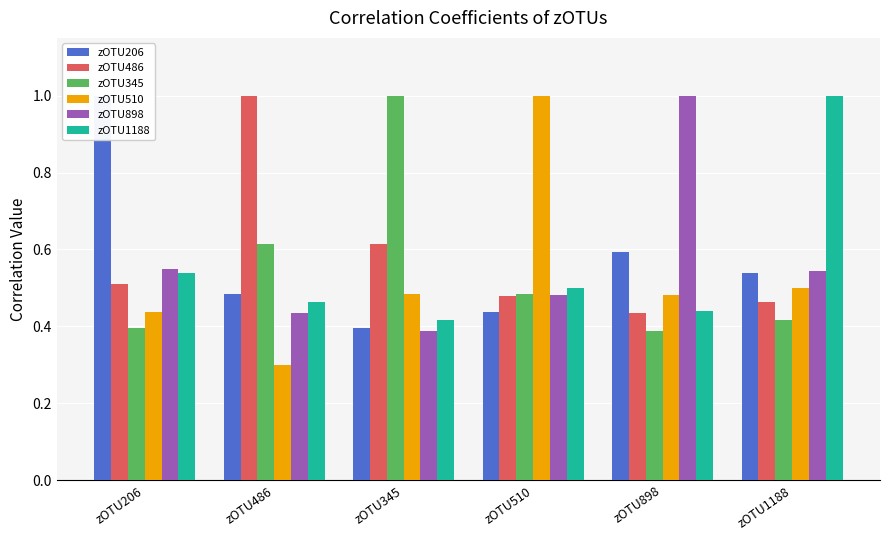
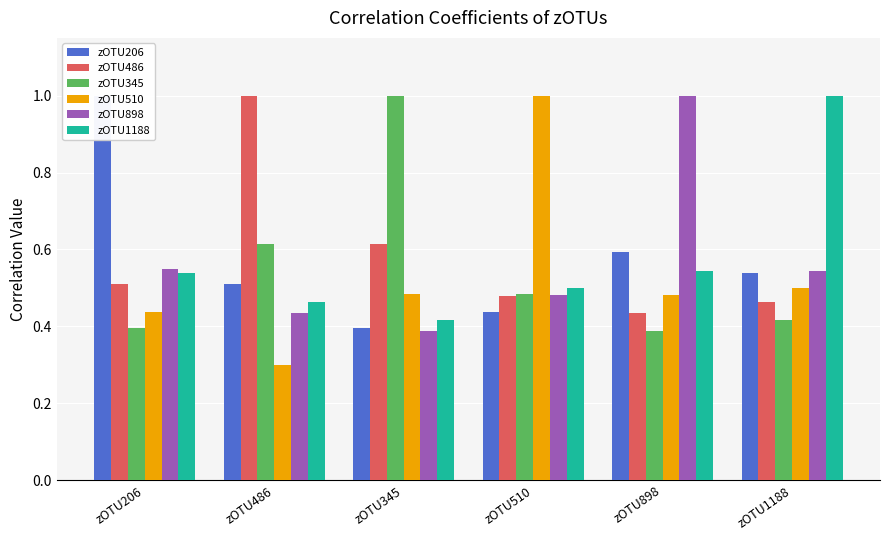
  {
    "zOTU206": {
-     "zOTU486": 0.48,
+     "zOTU486": 0.51,
      "zOTU345": 0.40,
      "zOTU510": 0.44,
      "zOTU898": 0.59,
      "zOTU1188": 0.54
    },
    "zOTU486": {
      "zOTU206": 0.51,
      "zOTU486": 1.00,
      "zOTU345": 0.62,
      "zOTU510": 0.48,
      "zOTU898": 0.43,
      "zOTU1188": 0.46
    },
    "zOTU345": {
      "zOTU206": 0.40,
      "zOTU486": 0.62,
      "zOTU345": 1.00,
      "zOTU510": 0.48,
      "zOTU898": 0.39,
      "zOTU1188": 0.42
    },
    "zOTU510": {
      "zOTU206": 0.44,
      "zOTU486": 0.30,
      "zOTU345": 0.48,
      "zOTU510": 1.00,
      "zOTU898": 0.48,
      "zOTU1188": 0.50
    },
    "zOTU898": {
      "zOTU206": 0.55,
      "zOTU486": 0.43,
      "zOTU345": 0.39,
      "zOTU510": 0.48,
      "zOTU898": 1.00,
      "zOTU1188": 0.55
    },
    "zOTU1188": {
      "zOTU206": 0.54,
      "zOTU486": 0.46,
      "zOTU345": 0.42,
      "zOTU510": 0.50,
-     "zOTU898": 0.44,
+     "zOTU898": 0.55,
      "zOTU1188": 1.00
    }
  }
